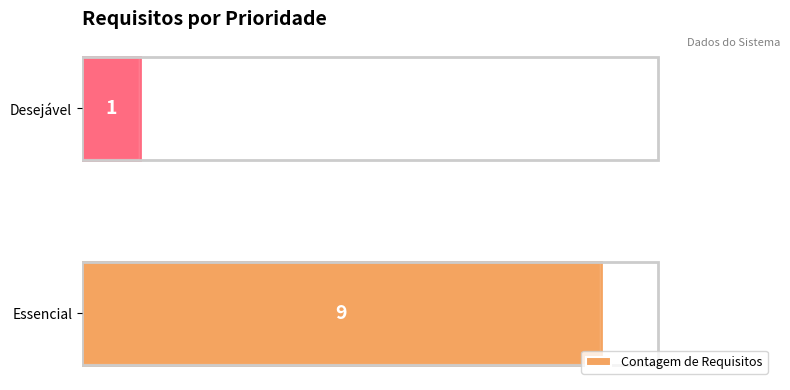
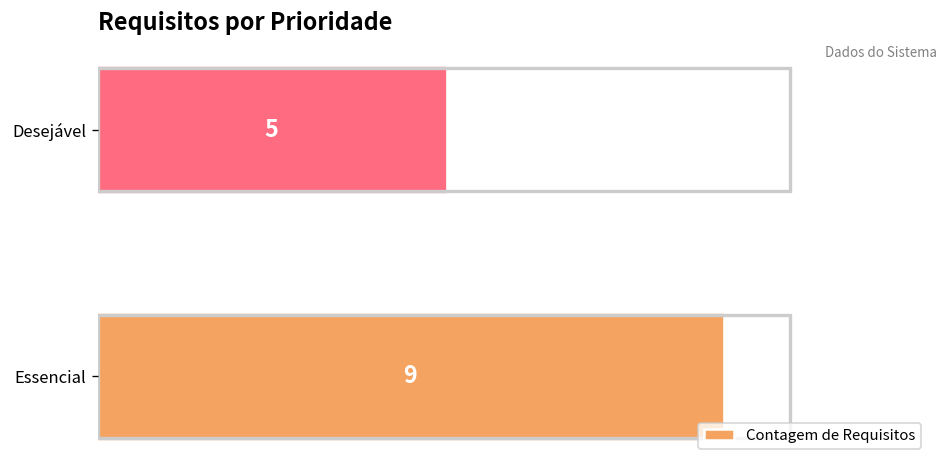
  {
-   "Desejável": 1,
+   "Desejável": 5,
    "Essencial": 9
  }
